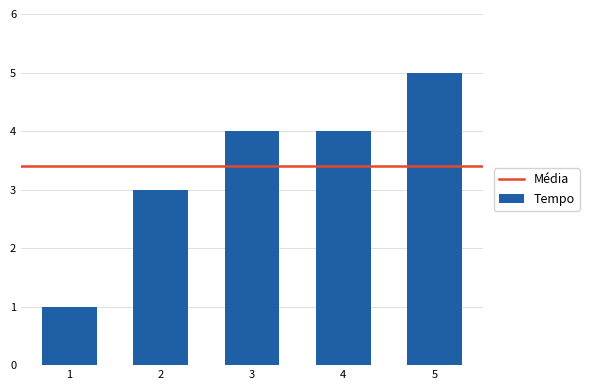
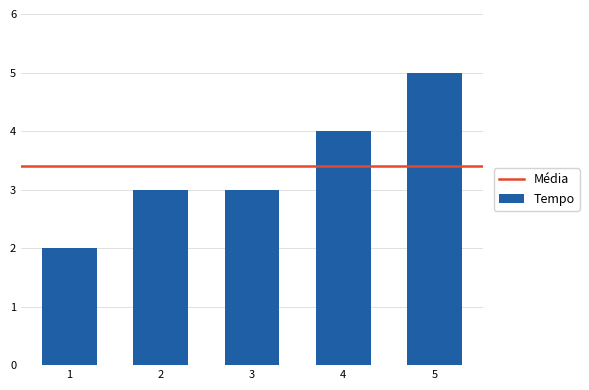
  {
-   "1": 1,
+   "1": 2,
    "2": 3,
-   "3": 4,
+   "3": 3,
    "4": 4,
    "5": 5
  }
